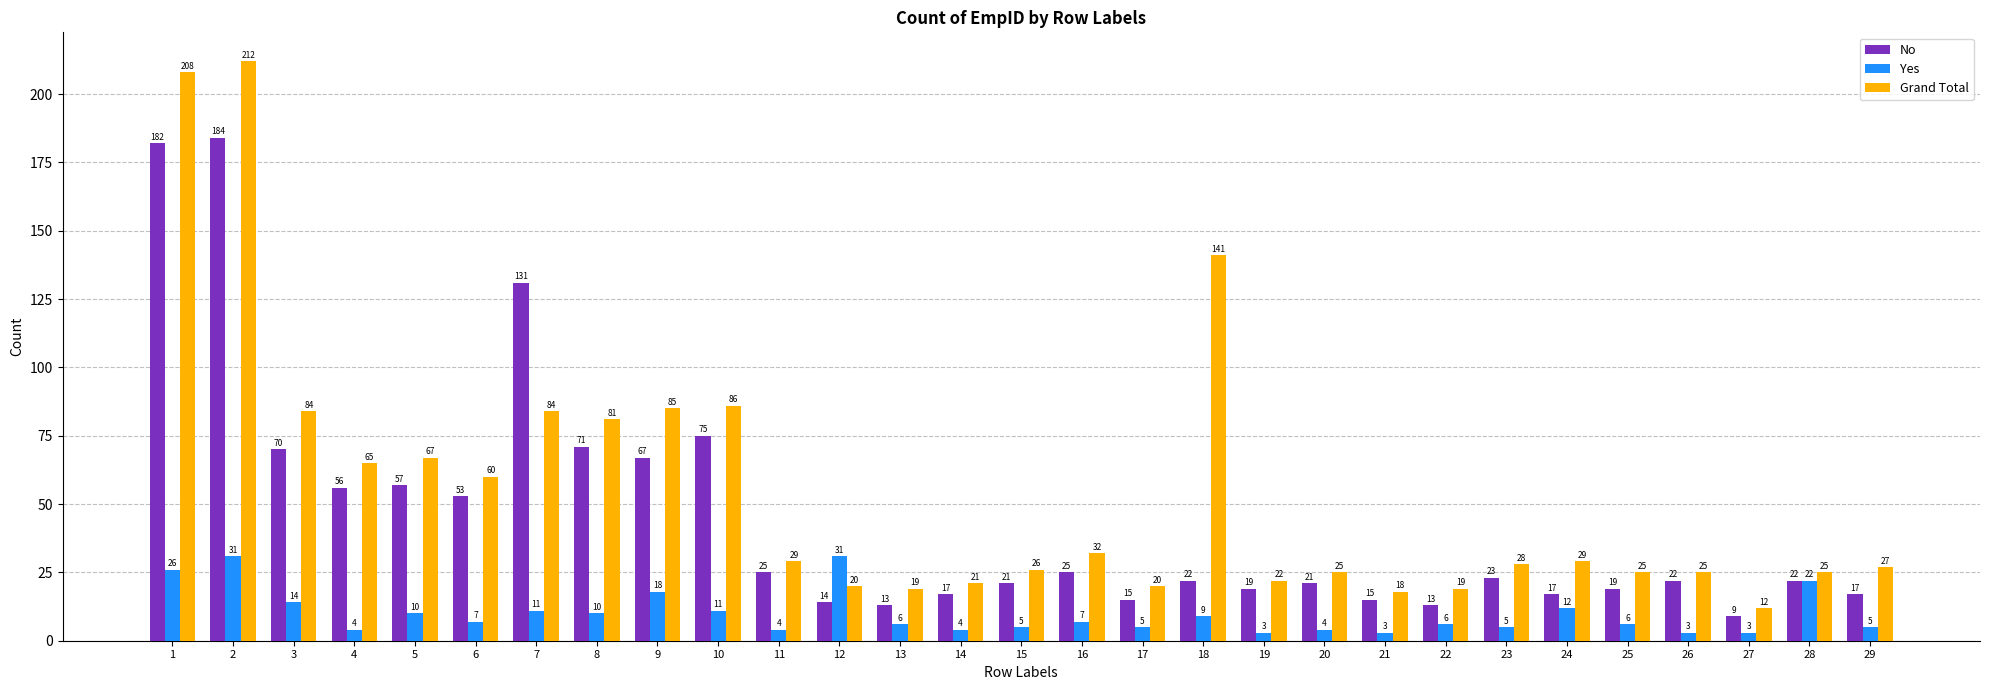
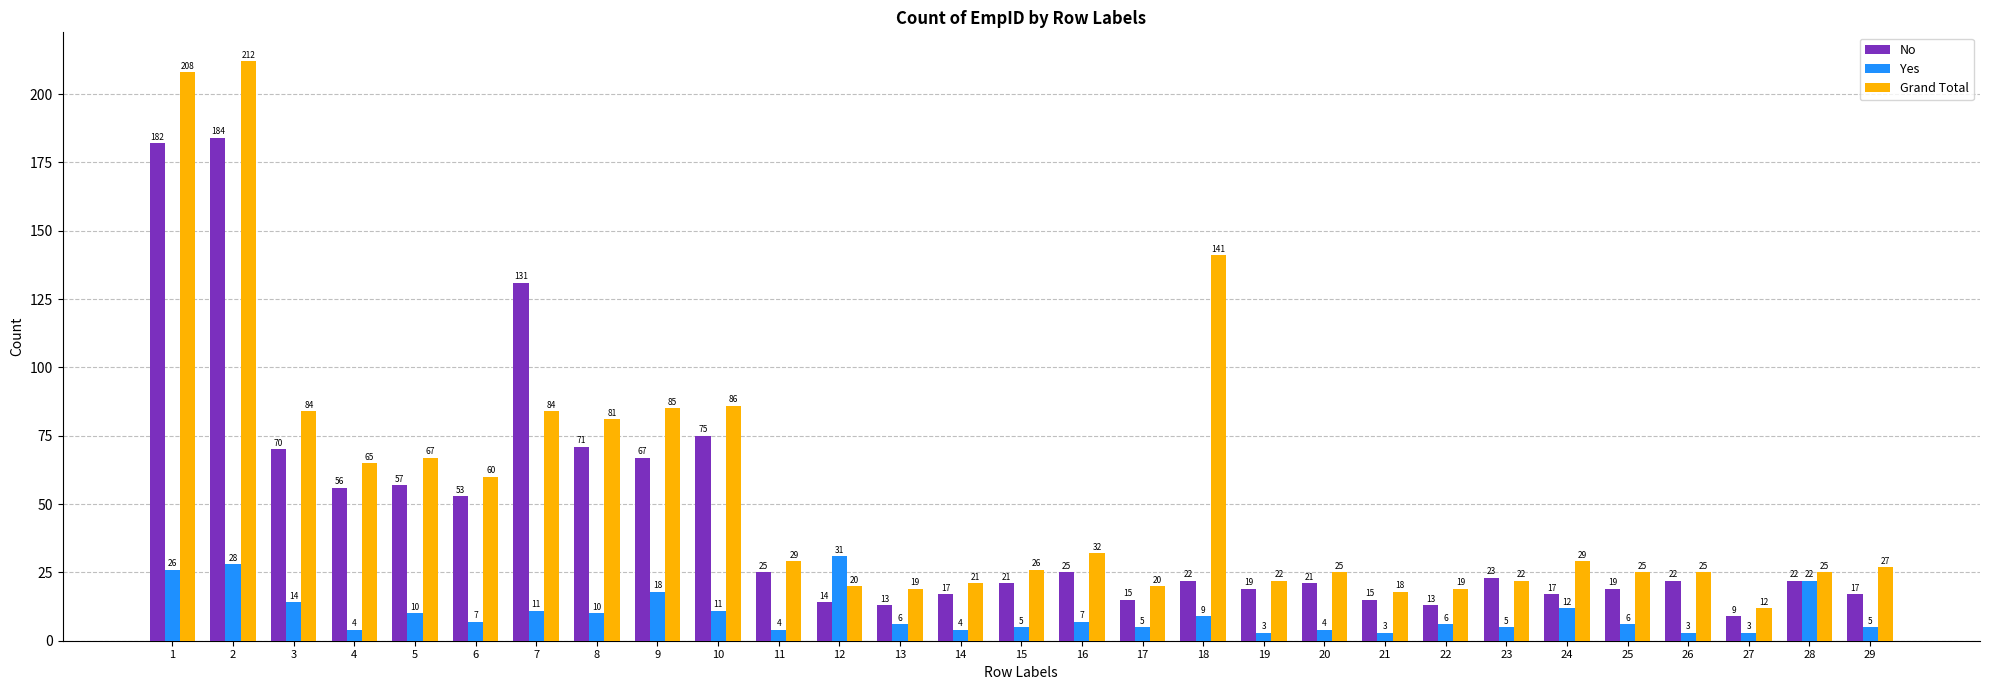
  {
    "No": {
      "1": 182,
      "2": 184,
      "3": 70,
      "4": 56,
      "5": 57,
      "6": 53,
      "7": 131,
      "8": 71,
      "9": 67,
      "10": 75,
      "11": 25,
      "12": 14,
      "13": 13,
      "14": 17,
      "15": 21,
      "16": 25,
      "17": 15,
      "18": 22,
      "19": 19,
      "20": 21,
      "21": 15,
      "22": 13,
      "23": 23,
      "24": 17,
      "25": 19,
      "26": 22,
      "27": 9,
      "28": 22,
      "29": 17
    },
    "Yes": {
      "1": 26,
-     "2": 31,
+     "2": 28,
      "3": 14,
      "4": 4,
      "5": 10,
      "6": 7,
      "7": 11,
      "8": 10,
      "9": 18,
      "10": 11,
      "11": 4,
      "12": 31,
      "13": 6,
      "14": 4,
      "15": 5,
      "16": 7,
      "17": 5,
      "18": 9,
      "19": 3,
      "20": 4,
      "21": 3,
      "22": 6,
      "23": 5,
      "24": 12,
      "25": 6,
      "26": 3,
      "27": 3,
      "28": 22,
      "29": 5
    },
    "Grand Total": {
      "1": 208,
      "2": 212,
      "3": 84,
      "4": 65,
      "5": 67,
      "6": 60,
      "7": 84,
      "8": 81,
      "9": 85,
      "10": 86,
      "11": 29,
      "12": 20,
      "13": 19,
      "14": 21,
      "15": 26,
      "16": 32,
      "17": 20,
      "18": 141,
      "19": 22,
      "20": 25,
      "21": 18,
      "22": 19,
-     "23": 28,
+     "23": 22,
      "24": 29,
      "25": 25,
      "26": 25,
      "27": 12,
      "28": 25,
      "29": 27
    }
  }
